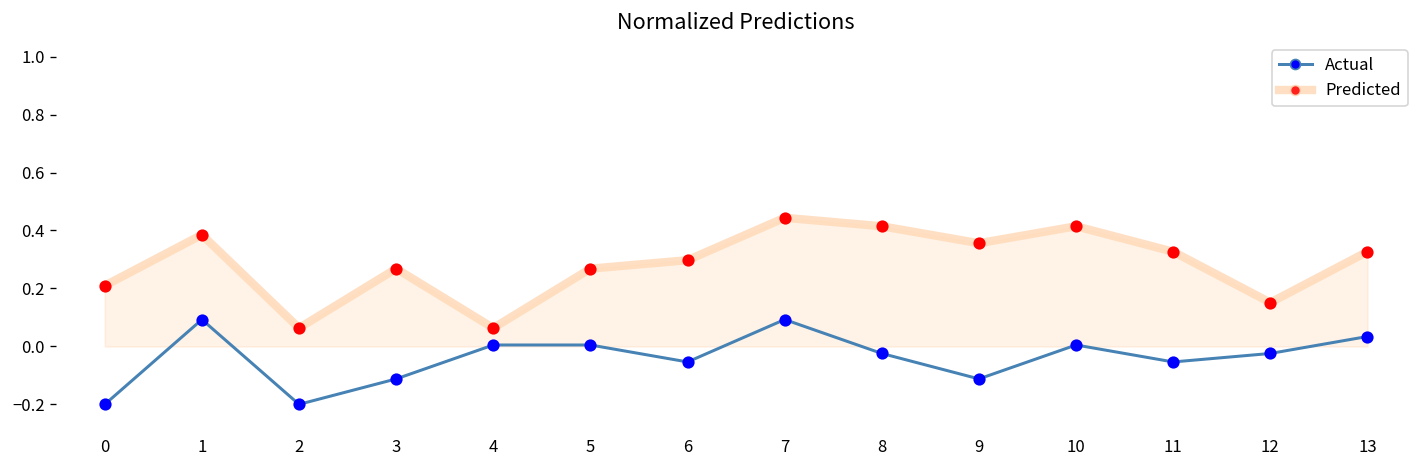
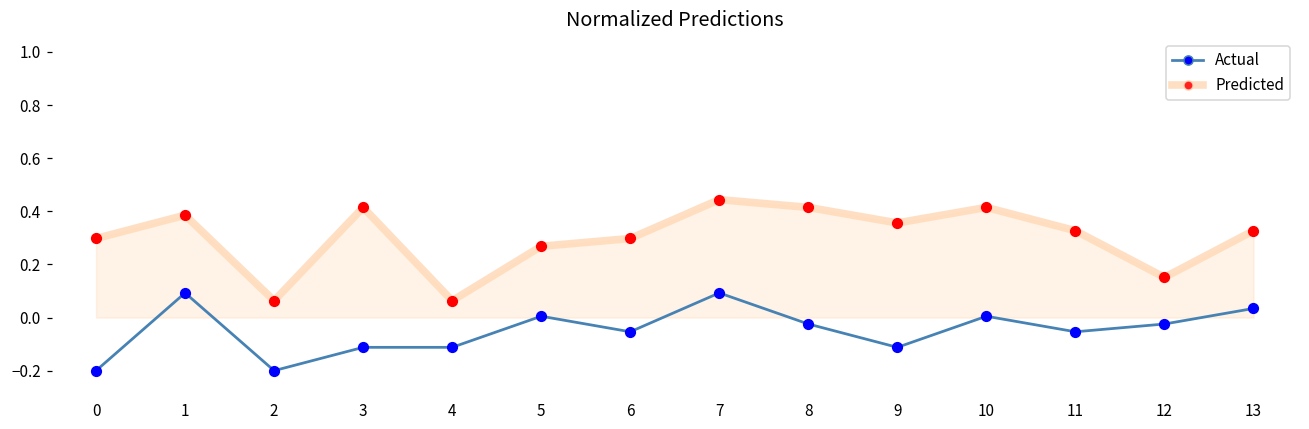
  {
    "Predicted": {
-     "0": 0.21,
+     "0": 0.30,
      "1": 0.39,
      "2": 0.06,
-     "3": 0.27,
+     "3": 0.41,
      "4": 0.06,
      "5": 0.27,
      "6": 0.30,
      "7": 0.44,
      "8": 0.41,
      "9": 0.36,
      "10": 0.41,
      "11": 0.33,
      "12": 0.15,
      "13": 0.33
    },
    "Actual": {
      "0": -0.20,
      "1": 0.09,
      "2": -0.20,
      "3": -0.11,
-     "4": 0.00,
+     "4": -0.11,
      "5": 0.00,
      "6": -0.05,
      "7": 0.09,
      "8": -0.02,
      "9": -0.11,
      "10": 0.00,
      "11": -0.05,
      "12": -0.02,
      "13": 0.03
    }
  }
